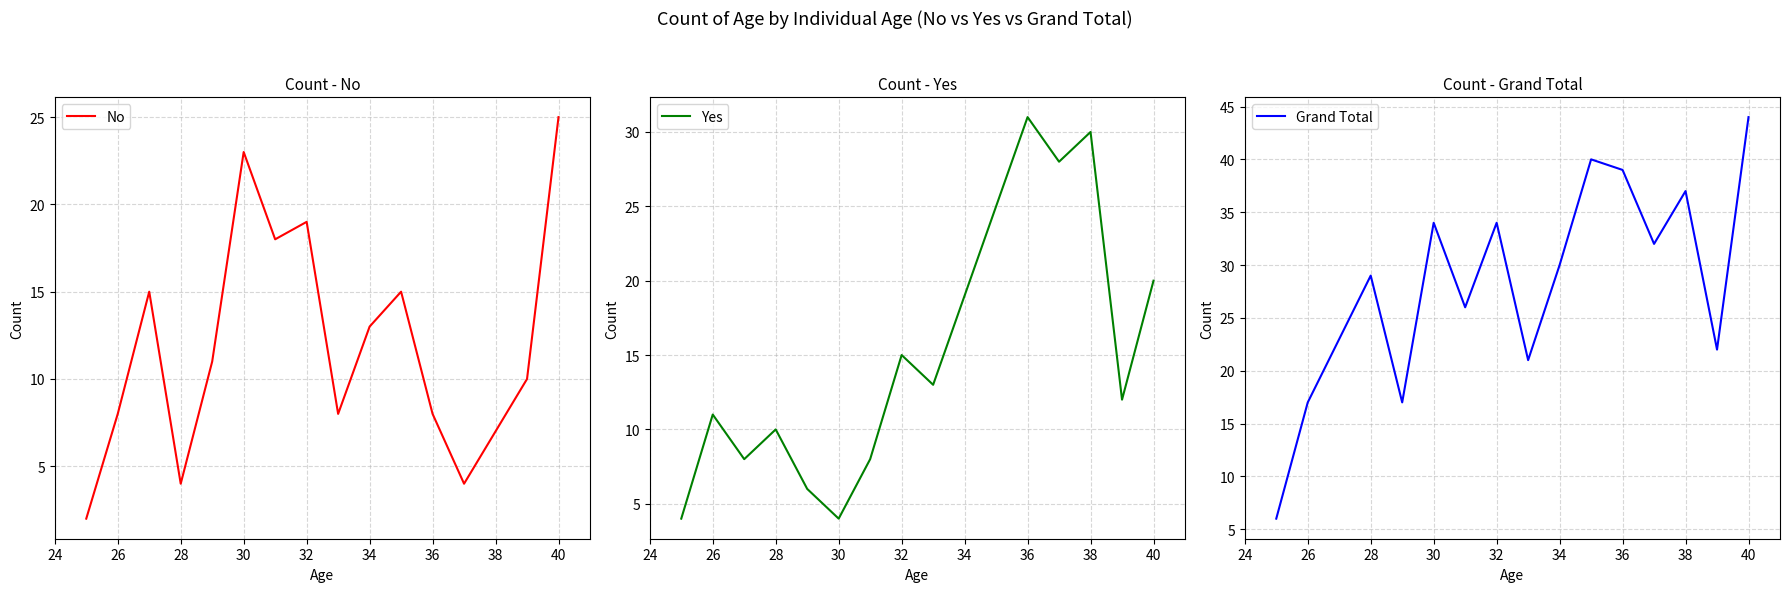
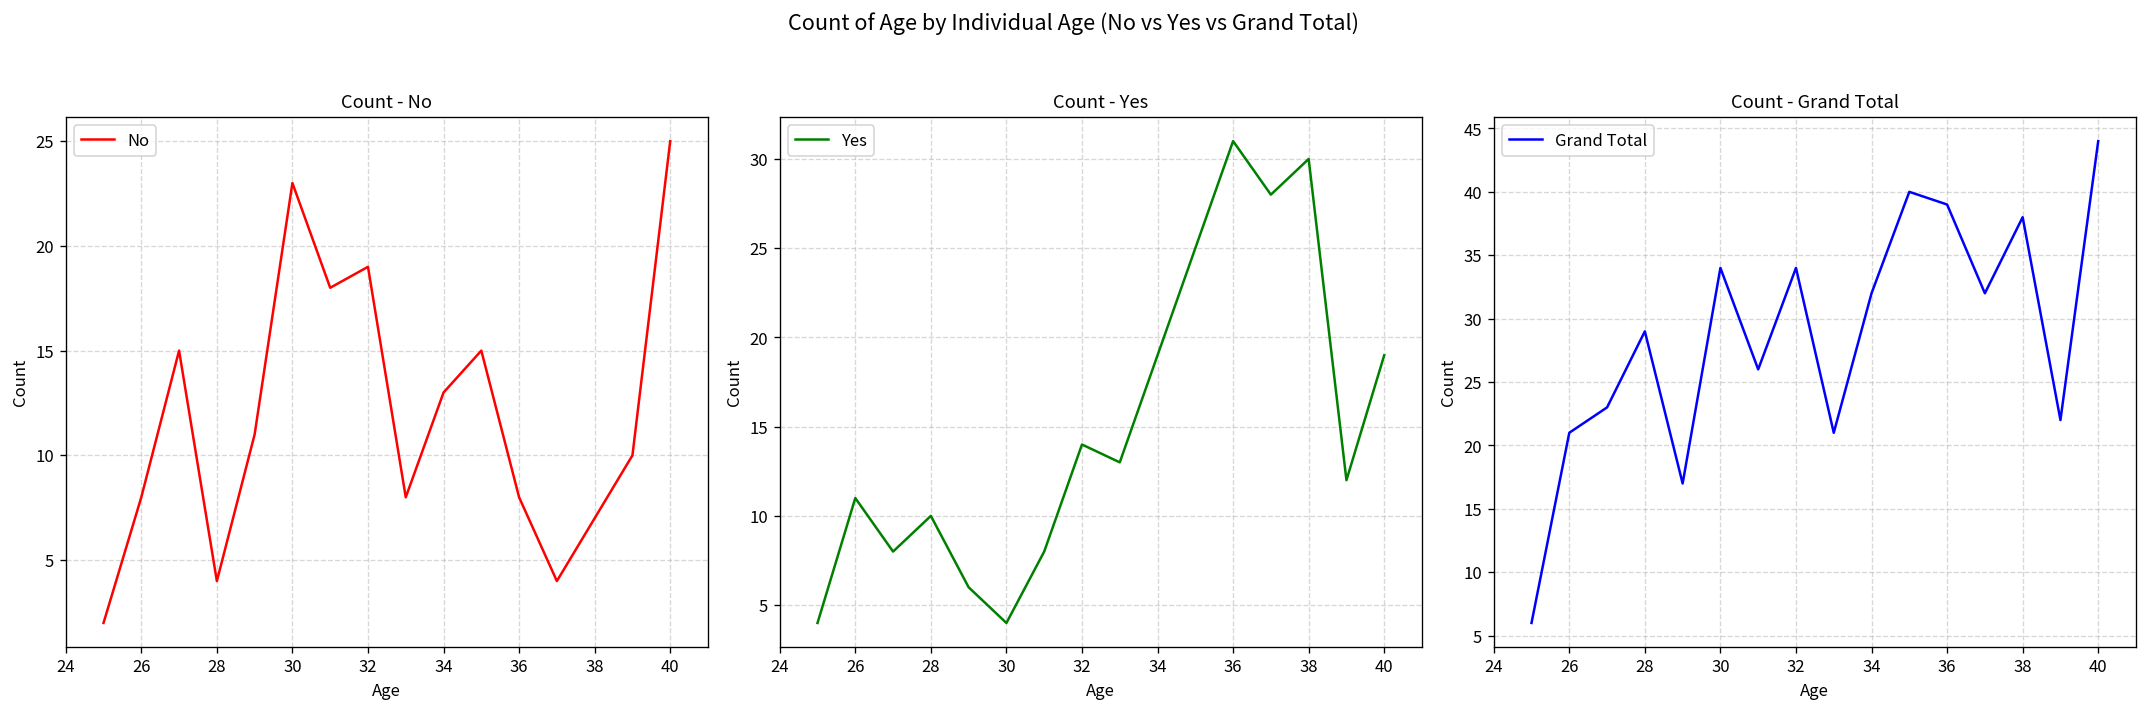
  {
    "Count - No": {
      "26": 8.0,
      "28": 4.0,
      "30": 23.0,
      "32": 19.0,
      "34": 13.0,
      "36": 8.0,
      "38": 7.0,
      "40": 25.0
    },
    "Count - Yes": {
      "26": 11,
      "28": 10,
      "30": 4,
-     "32": 15,
+     "32": 14,
      "34": 19,
      "36": 31,
      "38": 30,
-     "40": 20
+     "40": 19
    },
    "Count - Grand Total": {
-     "26": 17,
+     "26": 21,
      "28": 29,
      "30": 34,
      "32": 34,
-     "34": 30,
+     "34": 32,
      "36": 39,
-     "38": 37,
+     "38": 38,
      "40": 44
    }
  }
